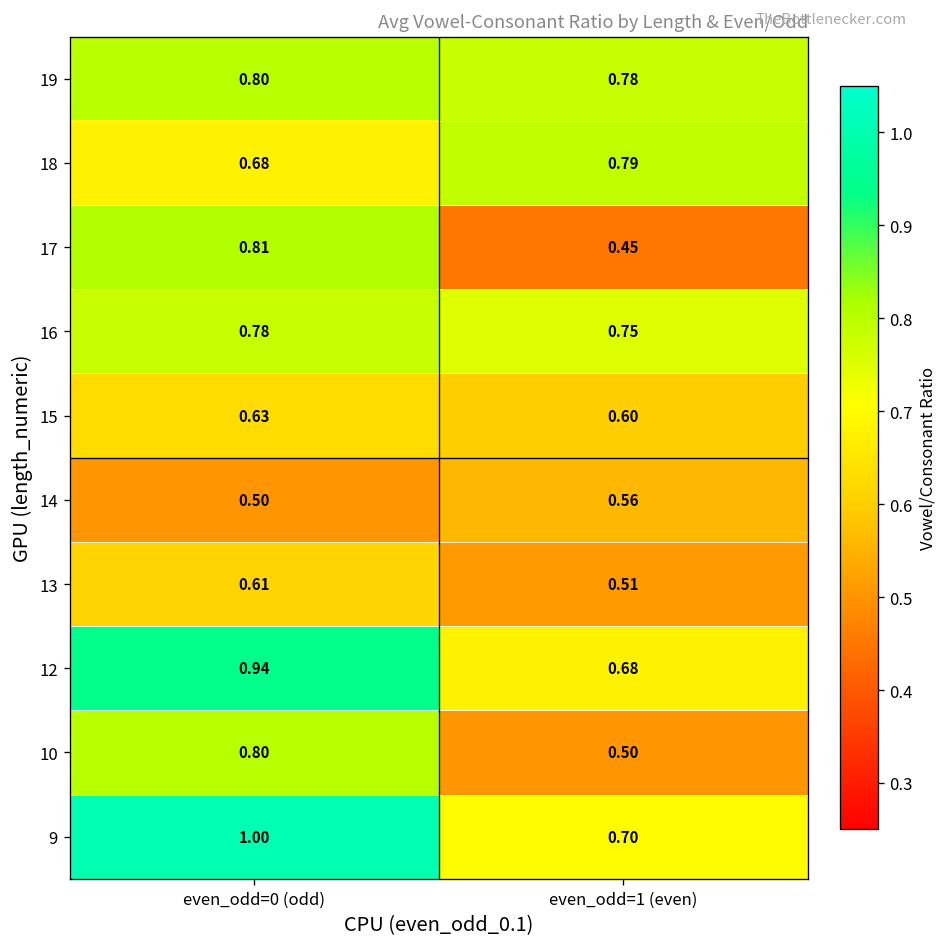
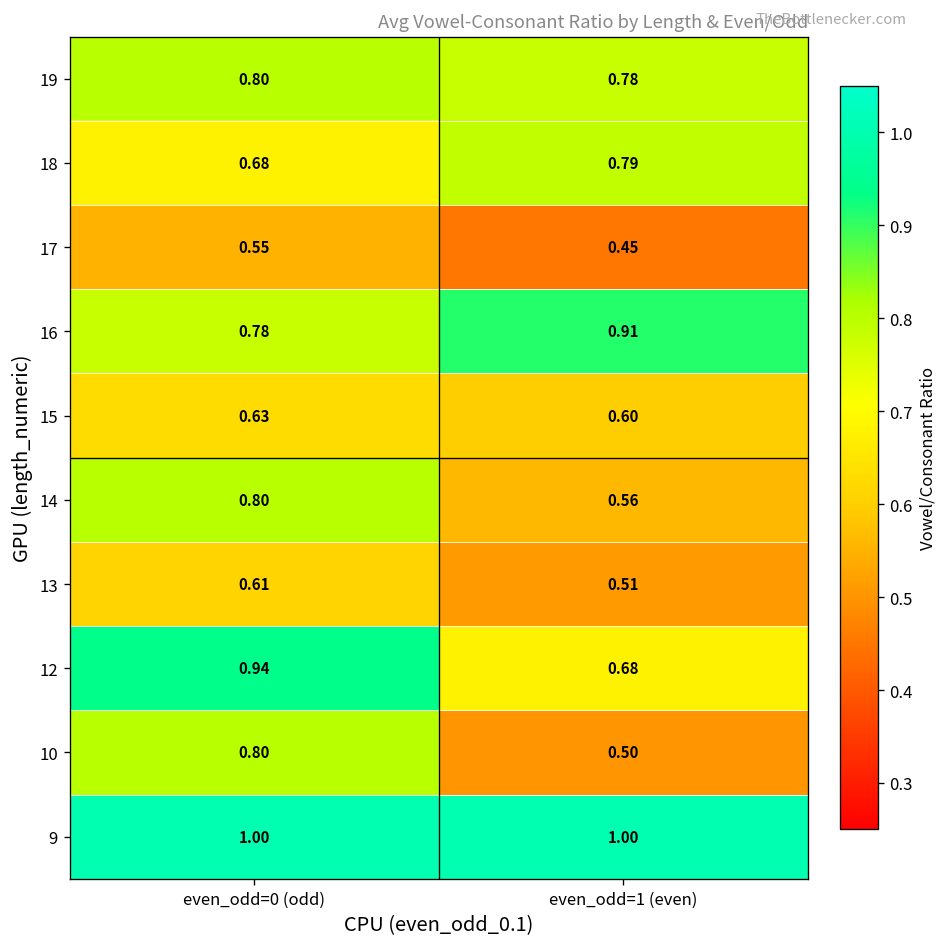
  {
    "19": {
      "even_odd=0 (odd)": 0.80,
      "even_odd=1 (even)": 0.78
    },
    "18": {
      "even_odd=0 (odd)": 0.68,
      "even_odd=1 (even)": 0.79
    },
    "17": {
-     "even_odd=0 (odd)": 0.81,
+     "even_odd=0 (odd)": 0.55,
      "even_odd=1 (even)": 0.45
    },
    "16": {
      "even_odd=0 (odd)": 0.78,
-     "even_odd=1 (even)": 0.75
+     "even_odd=1 (even)": 0.91
    },
    "15": {
      "even_odd=0 (odd)": 0.63,
      "even_odd=1 (even)": 0.60
    },
    "14": {
-     "even_odd=0 (odd)": 0.50,
+     "even_odd=0 (odd)": 0.80,
      "even_odd=1 (even)": 0.56
    },
    "13": {
      "even_odd=0 (odd)": 0.61,
      "even_odd=1 (even)": 0.51
    },
    "12": {
      "even_odd=0 (odd)": 0.94,
      "even_odd=1 (even)": 0.68
    },
    "10": {
      "even_odd=0 (odd)": 0.80,
      "even_odd=1 (even)": 0.50
    },
    "9": {
      "even_odd=0 (odd)": 1.00,
-     "even_odd=1 (even)": 0.70
+     "even_odd=1 (even)": 1.00
    }
  }
